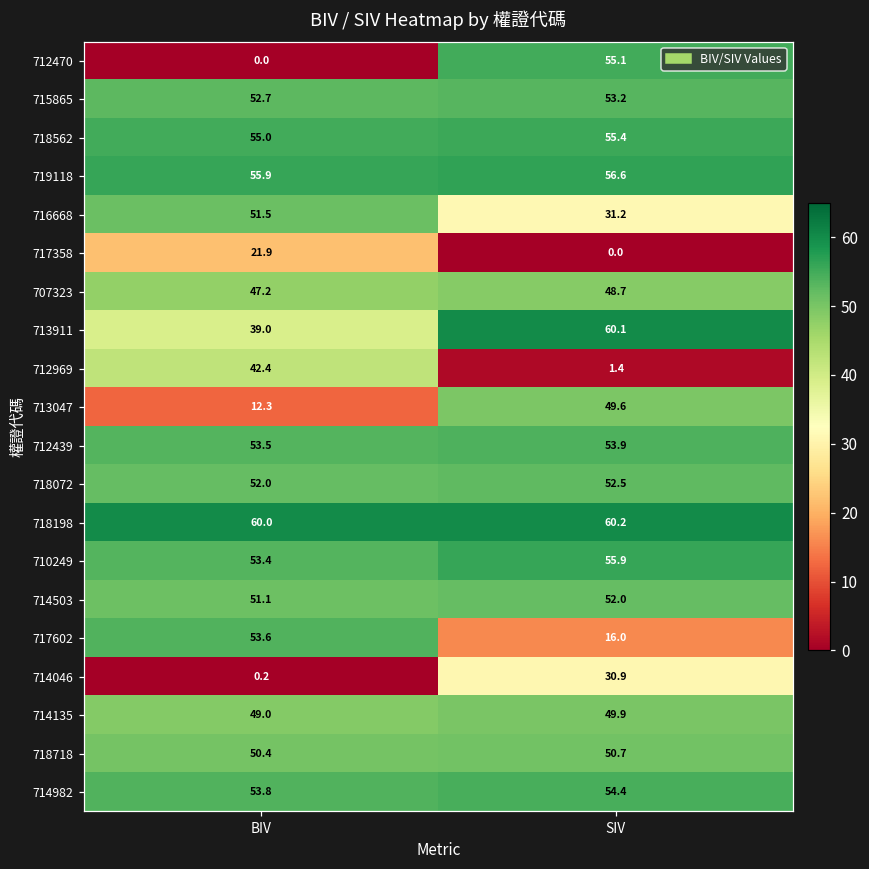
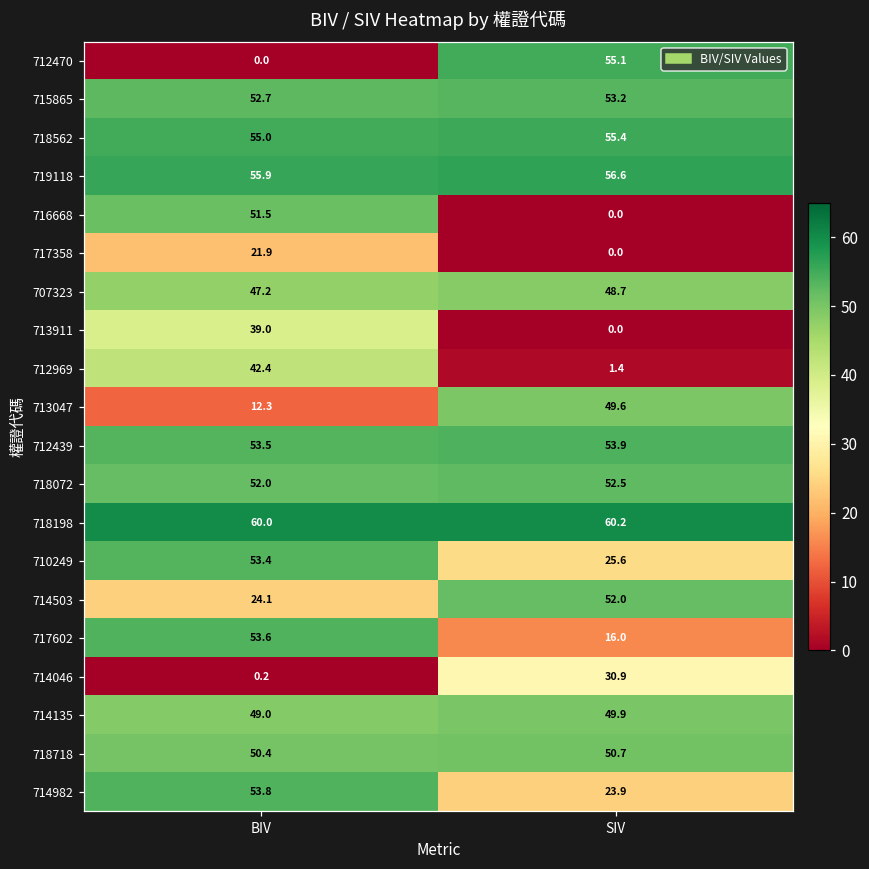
  {
    "712470": {
      "BIV": 0.0,
      "SIV": 55.1
    },
    "715865": {
      "BIV": 52.7,
      "SIV": 53.2
    },
    "718562": {
      "BIV": 55.0,
      "SIV": 55.4
    },
    "719118": {
      "BIV": 55.9,
      "SIV": 56.6
    },
    "716668": {
      "BIV": 51.5,
-     "SIV": 31.2
+     "SIV": 0.0
    },
    "717358": {
      "BIV": 21.9,
      "SIV": 0.0
    },
    "707323": {
      "BIV": 47.2,
      "SIV": 48.7
    },
    "713911": {
      "BIV": 39.0,
-     "SIV": 60.1
+     "SIV": 0.0
    },
    "712969": {
      "BIV": 42.4,
      "SIV": 1.4
    },
    "713047": {
      "BIV": 12.3,
      "SIV": 49.6
    },
    "712439": {
      "BIV": 53.5,
      "SIV": 53.9
    },
    "718072": {
      "BIV": 52.0,
      "SIV": 52.5
    },
    "718198": {
      "BIV": 60.0,
      "SIV": 60.2
    },
    "710249": {
      "BIV": 53.4,
-     "SIV": 55.9
+     "SIV": 25.6
    },
    "714503": {
-     "BIV": 51.1,
+     "BIV": 24.1,
      "SIV": 52.0
    },
    "717602": {
      "BIV": 53.6,
      "SIV": 16.0
    },
    "714046": {
      "BIV": 0.2,
      "SIV": 30.9
    },
    "714135": {
      "BIV": 49.0,
      "SIV": 49.9
    },
    "718718": {
      "BIV": 50.4,
      "SIV": 50.7
    },
    "714982": {
      "BIV": 53.8,
-     "SIV": 54.4
+     "SIV": 23.9
    }
  }
